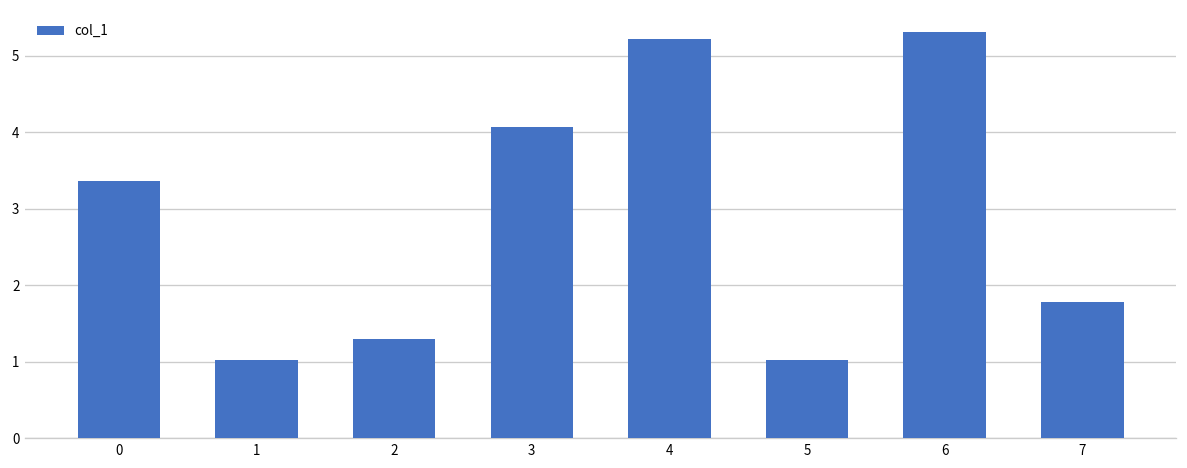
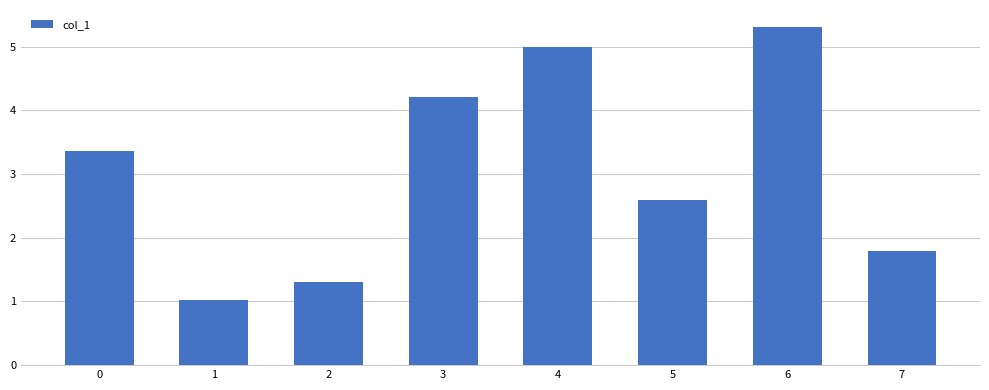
  {
    "0": 3.4,
    "1": 1.0,
    "2": 1.3,
-   "3": 4.1,
-   "4": 5.2,
-   "5": 1.0,
+   "3": 4.2,
+   "4": 5.0,
+   "5": 2.6,
    "6": 5.3,
    "7": 1.8
  }
